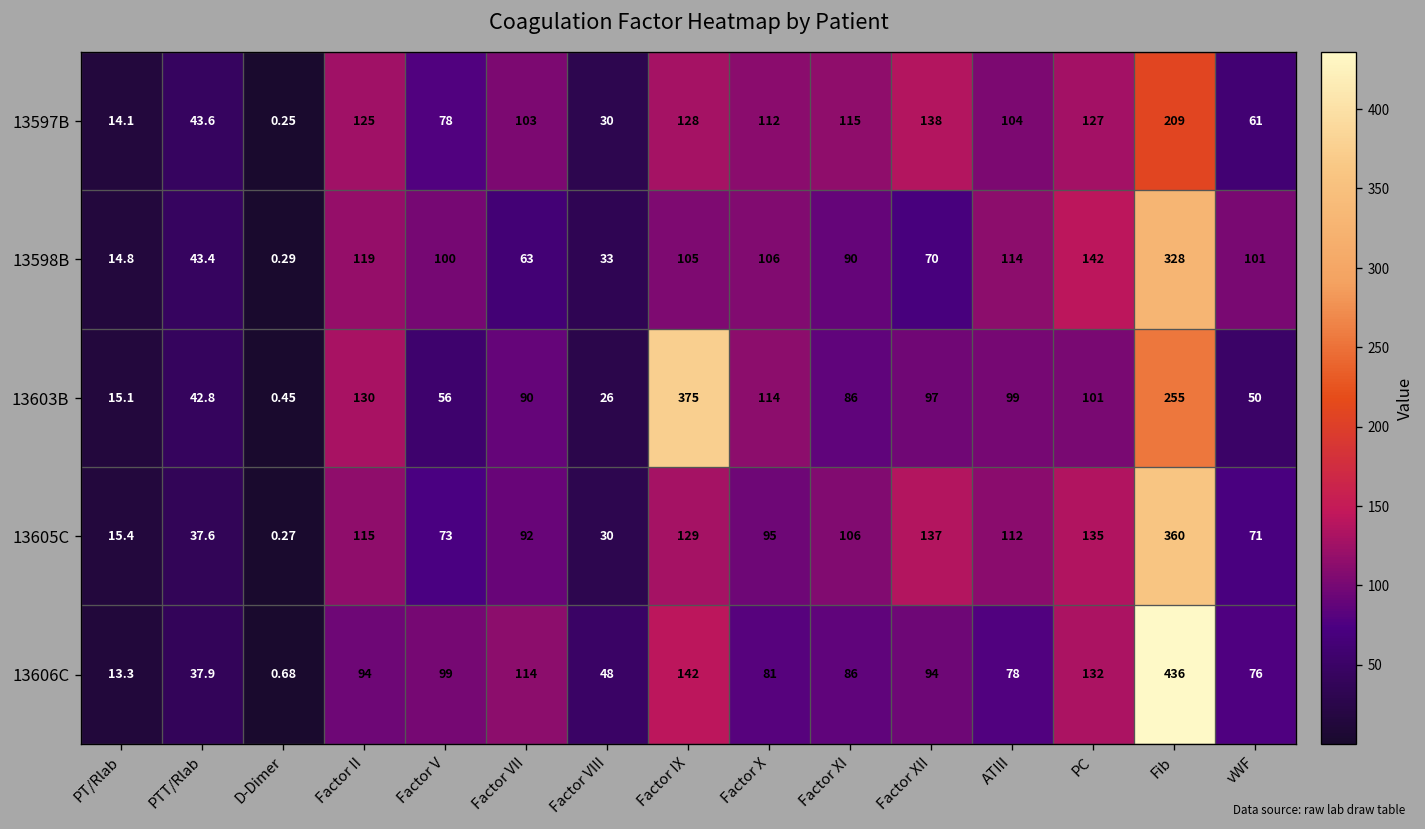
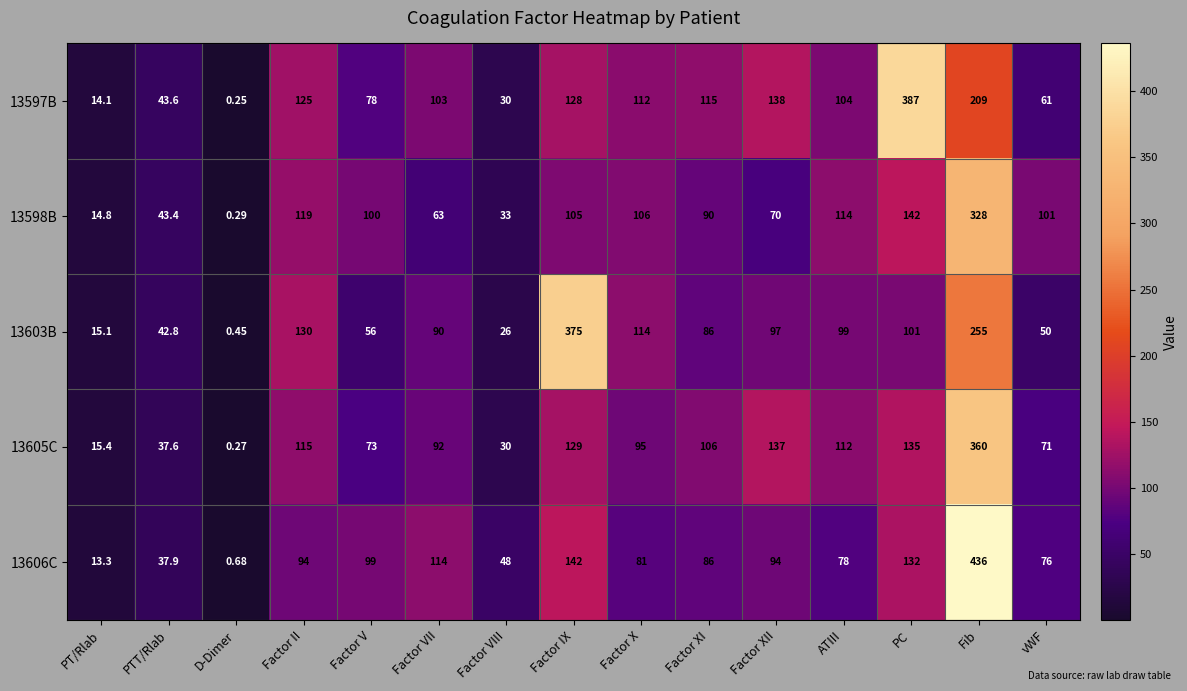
  {
    "13597B": {
      "PT/Rlab": 14.1,
      "PTT/Rlab": 43.6,
      "D-Dimer": 0.25,
      "Factor II": 125,
      "Factor V": 78,
      "Factor VII": 103,
      "Factor VIII": 30,
      "Factor IX": 128,
      "Factor X": 112,
      "Factor XI": 115,
      "Factor XII": 138,
      "ATIII": 104,
-     "PC": 127,
+     "PC": 387,
      "Fib": 209,
      "vWF": 61
    },
    "13598B": {
      "PT/Rlab": 14.8,
      "PTT/Rlab": 43.4,
      "D-Dimer": 0.29,
      "Factor II": 119,
      "Factor V": 100,
      "Factor VII": 63,
      "Factor VIII": 33,
      "Factor IX": 105,
      "Factor X": 106,
      "Factor XI": 90,
      "Factor XII": 70,
      "ATIII": 114,
      "PC": 142,
      "Fib": 328,
      "vWF": 101
    },
    "13603B": {
      "PT/Rlab": 15.1,
      "PTT/Rlab": 42.8,
      "D-Dimer": 0.45,
      "Factor II": 130,
      "Factor V": 56,
      "Factor VII": 90,
      "Factor VIII": 26,
      "Factor IX": 375,
      "Factor X": 114,
      "Factor XI": 86,
      "Factor XII": 97,
      "ATIII": 99,
      "PC": 101,
      "Fib": 255,
      "vWF": 50
    },
    "13605C": {
      "PT/Rlab": 15.4,
      "PTT/Rlab": 37.6,
      "D-Dimer": 0.27,
      "Factor II": 115,
      "Factor V": 73,
      "Factor VII": 92,
      "Factor VIII": 30,
      "Factor IX": 129,
      "Factor X": 95,
      "Factor XI": 106,
      "Factor XII": 137,
      "ATIII": 112,
      "PC": 135,
      "Fib": 360,
      "vWF": 71
    },
    "13606C": {
      "PT/Rlab": 13.3,
      "PTT/Rlab": 37.9,
      "D-Dimer": 0.68,
      "Factor II": 94,
      "Factor V": 99,
      "Factor VII": 114,
      "Factor VIII": 48,
      "Factor IX": 142,
      "Factor X": 81,
      "Factor XI": 86,
      "Factor XII": 94,
      "ATIII": 78,
      "PC": 132,
      "Fib": 436,
      "vWF": 76
    }
  }
